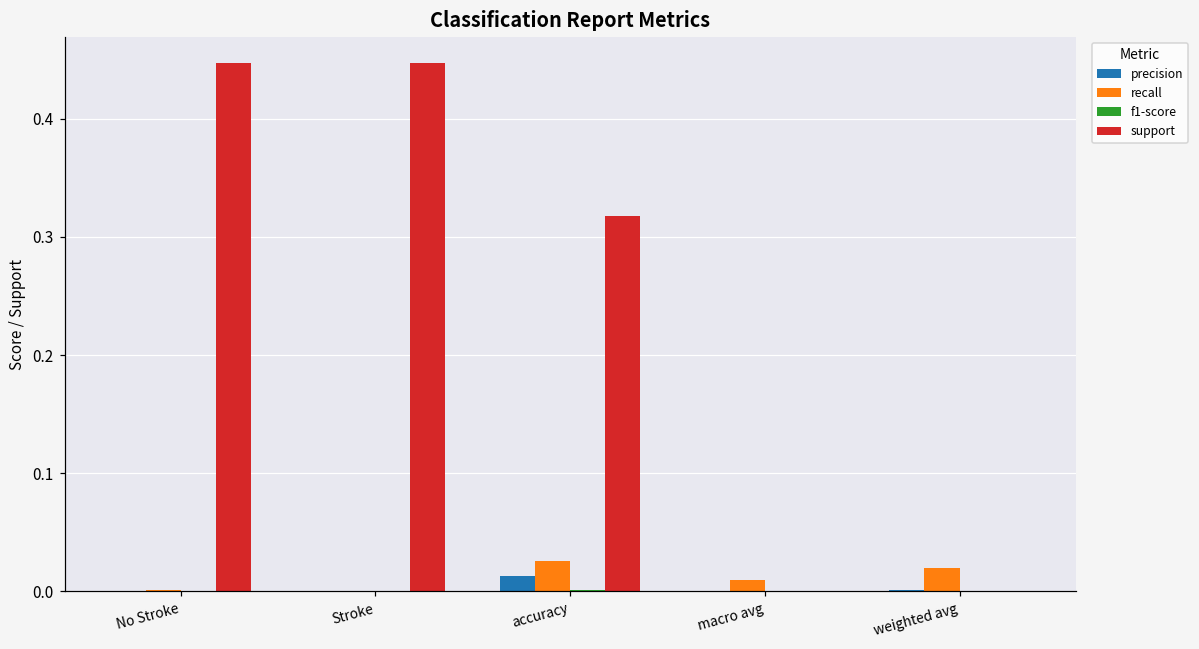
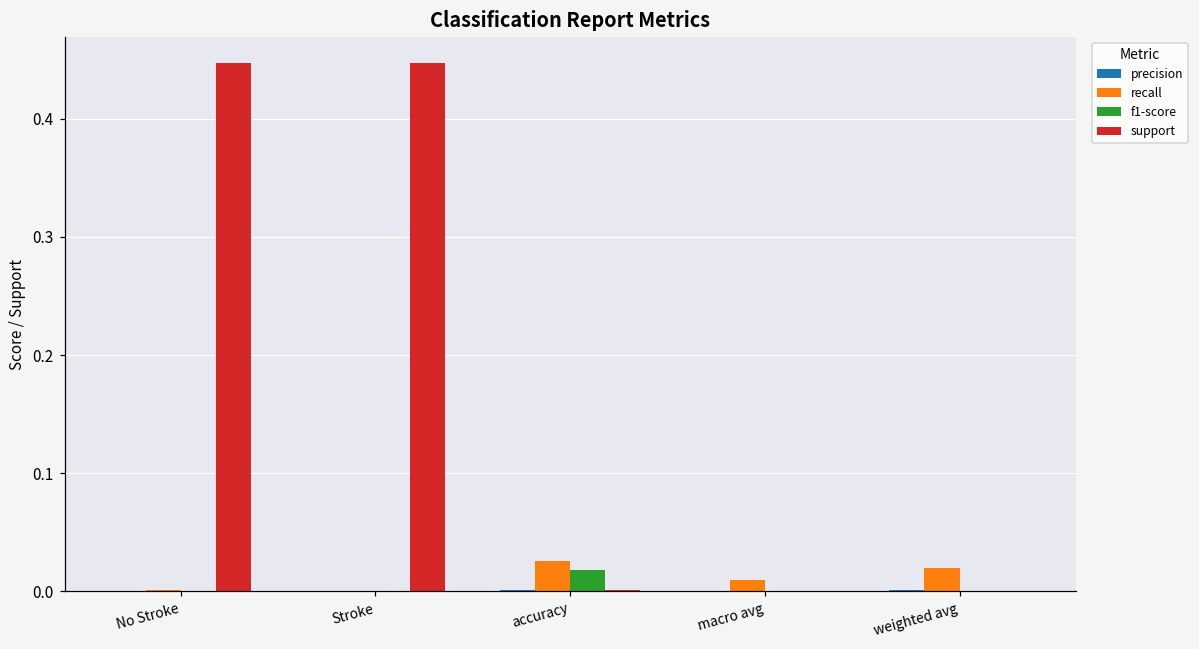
  {
    "precision": {
      "No Stroke": 0.000,
      "Stroke": 0.000,
-     "accuracy": 0.013,
+     "accuracy": 0.001,
      "macro avg": 0.000
    },
    "recall": {
      "Stroke": 0.000,
      "accuracy": 0.026,
      "macro avg": 0.010,
      "weighted avg": 0.020
    },
    "f1-score": {
      "No Stroke": 0.000,
      "Stroke": 0.000,
-     "accuracy": 0.001,
+     "accuracy": 0.018,
      "macro avg": 0.000,
      "weighted avg": 0.000
    },
    "support": {
      "No Stroke": 0.447,
      "Stroke": 0.447,
-     "accuracy": 0.318,
+     "accuracy": 0.001,
      "macro avg": 0.000,
      "weighted avg": 0.000
    }
  }
